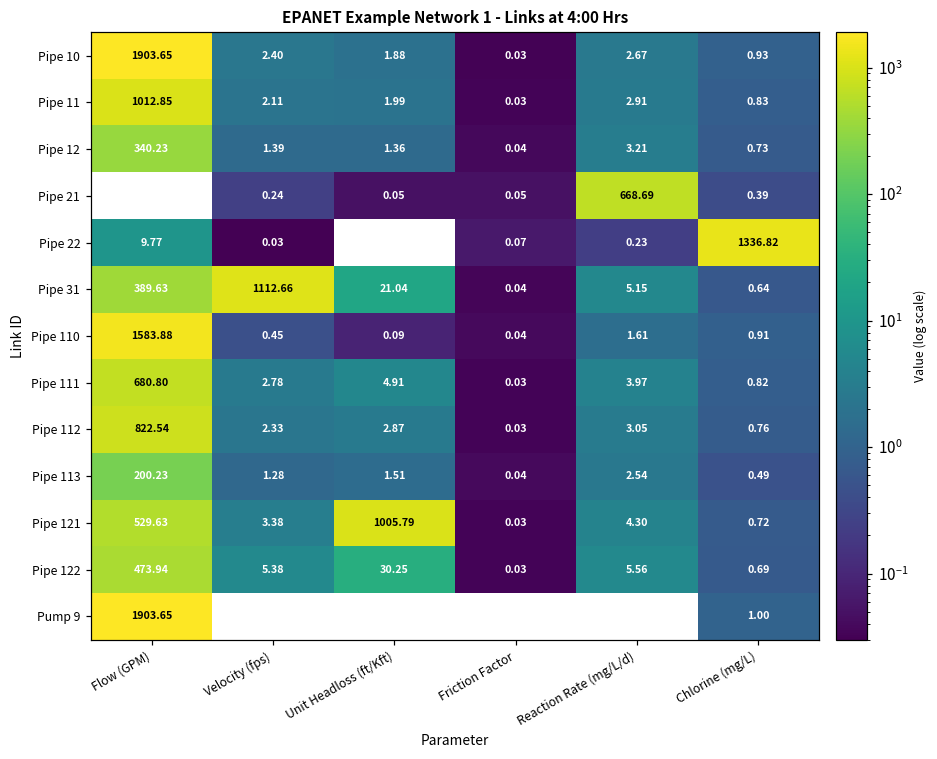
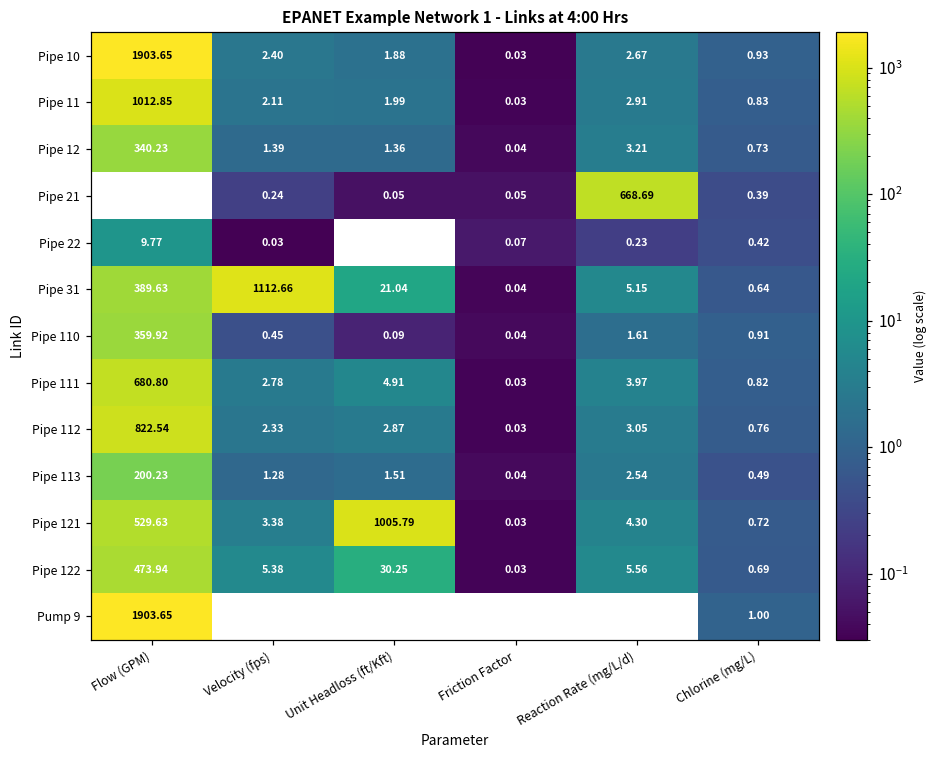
  {
    "Pipe 10": {
      "Flow (GPM)": 1903.65,
      "Velocity (fps)": 2.40,
      "Unit Headloss (ft/Kft)": 1.88,
      "Friction Factor": 0.03,
      "Reaction Rate (mg/L/d)": 2.67,
      "Chlorine (mg/L)": 0.93
    },
    "Pipe 11": {
      "Flow (GPM)": 1012.85,
      "Velocity (fps)": 2.11,
      "Unit Headloss (ft/Kft)": 1.99,
      "Friction Factor": 0.03,
      "Reaction Rate (mg/L/d)": 2.91,
      "Chlorine (mg/L)": 0.83
    },
    "Pipe 12": {
      "Flow (GPM)": 340.23,
      "Velocity (fps)": 1.39,
      "Unit Headloss (ft/Kft)": 1.36,
      "Friction Factor": 0.04,
      "Reaction Rate (mg/L/d)": 3.21,
      "Chlorine (mg/L)": 0.73
    },
    "Pipe 21": {
      "Velocity (fps)": 0.24,
      "Unit Headloss (ft/Kft)": 0.05,
      "Friction Factor": 0.05,
      "Reaction Rate (mg/L/d)": 668.69,
      "Chlorine (mg/L)": 0.39
    },
    "Pipe 22": {
      "Flow (GPM)": 9.77,
      "Velocity (fps)": 0.03,
      "Friction Factor": 0.07,
      "Reaction Rate (mg/L/d)": 0.23,
-     "Chlorine (mg/L)": 1336.82
+     "Chlorine (mg/L)": 0.42
    },
    "Pipe 31": {
      "Flow (GPM)": 389.63,
      "Velocity (fps)": 1112.66,
      "Unit Headloss (ft/Kft)": 21.04,
      "Friction Factor": 0.04,
      "Reaction Rate (mg/L/d)": 5.15,
      "Chlorine (mg/L)": 0.64
    },
    "Pipe 110": {
-     "Flow (GPM)": 1583.88,
+     "Flow (GPM)": 359.92,
      "Velocity (fps)": 0.45,
      "Unit Headloss (ft/Kft)": 0.09,
      "Friction Factor": 0.04,
      "Reaction Rate (mg/L/d)": 1.61,
      "Chlorine (mg/L)": 0.91
    },
    "Pipe 111": {
      "Flow (GPM)": 680.80,
      "Velocity (fps)": 2.78,
      "Unit Headloss (ft/Kft)": 4.91,
      "Friction Factor": 0.03,
      "Reaction Rate (mg/L/d)": 3.97,
      "Chlorine (mg/L)": 0.82
    },
    "Pipe 112": {
      "Flow (GPM)": 822.54,
      "Velocity (fps)": 2.33,
      "Unit Headloss (ft/Kft)": 2.87,
      "Friction Factor": 0.03,
      "Reaction Rate (mg/L/d)": 3.05,
      "Chlorine (mg/L)": 0.76
    },
    "Pipe 113": {
      "Flow (GPM)": 200.23,
      "Velocity (fps)": 1.28,
      "Unit Headloss (ft/Kft)": 1.51,
      "Friction Factor": 0.04,
      "Reaction Rate (mg/L/d)": 2.54,
      "Chlorine (mg/L)": 0.49
    },
    "Pipe 121": {
      "Flow (GPM)": 529.63,
      "Velocity (fps)": 3.38,
      "Unit Headloss (ft/Kft)": 1005.79,
      "Friction Factor": 0.03,
      "Reaction Rate (mg/L/d)": 4.30,
      "Chlorine (mg/L)": 0.72
    },
    "Pipe 122": {
      "Flow (GPM)": 473.94,
      "Velocity (fps)": 5.38,
      "Unit Headloss (ft/Kft)": 30.25,
      "Friction Factor": 0.03,
      "Reaction Rate (mg/L/d)": 5.56,
      "Chlorine (mg/L)": 0.69
    },
    "Pump 9": {
      "Flow (GPM)": 1903.65,
      "Chlorine (mg/L)": 1.00
    }
  }
